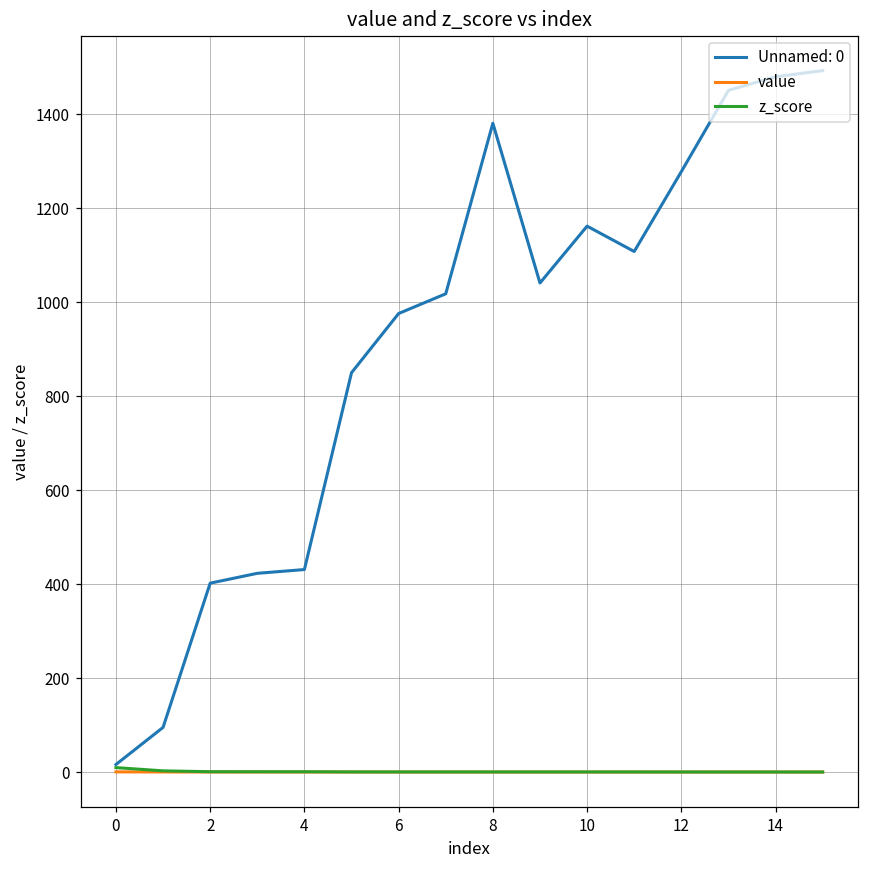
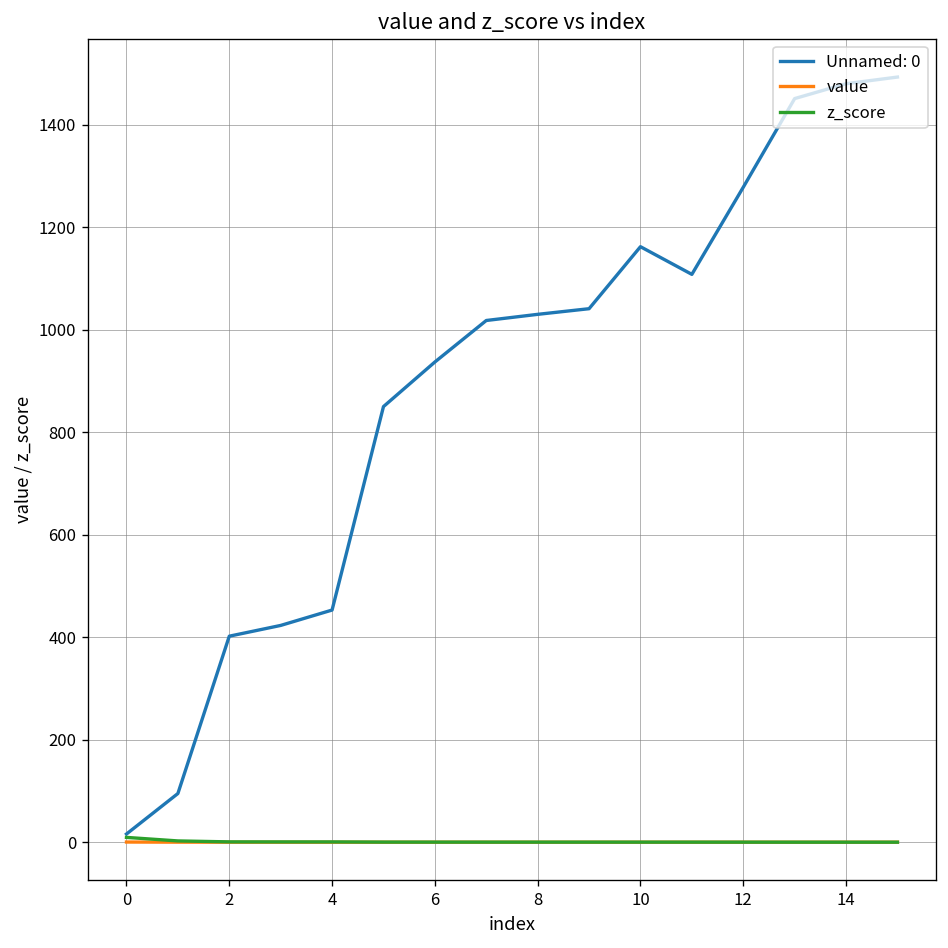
  {
    "Unnamed: 0": {
      "0": 20,
      "2": 400,
-     "4": 430,
-     "6": 980,
-     "8": 1380,
+     "4": 450,
+     "6": 940,
+     "8": 1030,
      "10": 1160,
      "12": 1280
    },
    "value": {
      "0": 0
    },
    "z_score": {
      "0": 10
    }
  }
